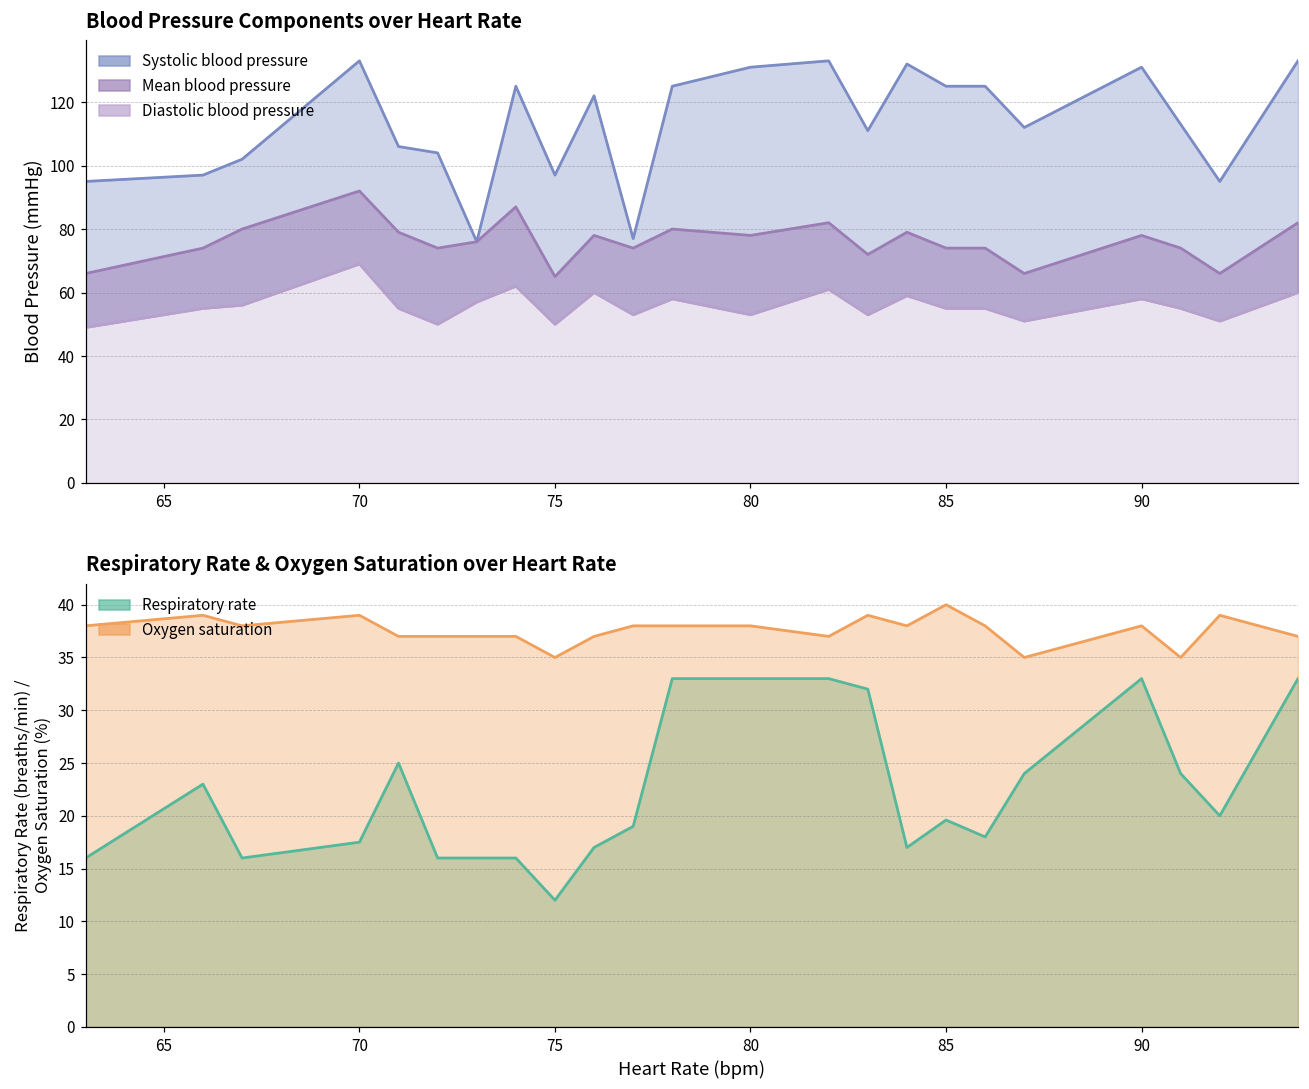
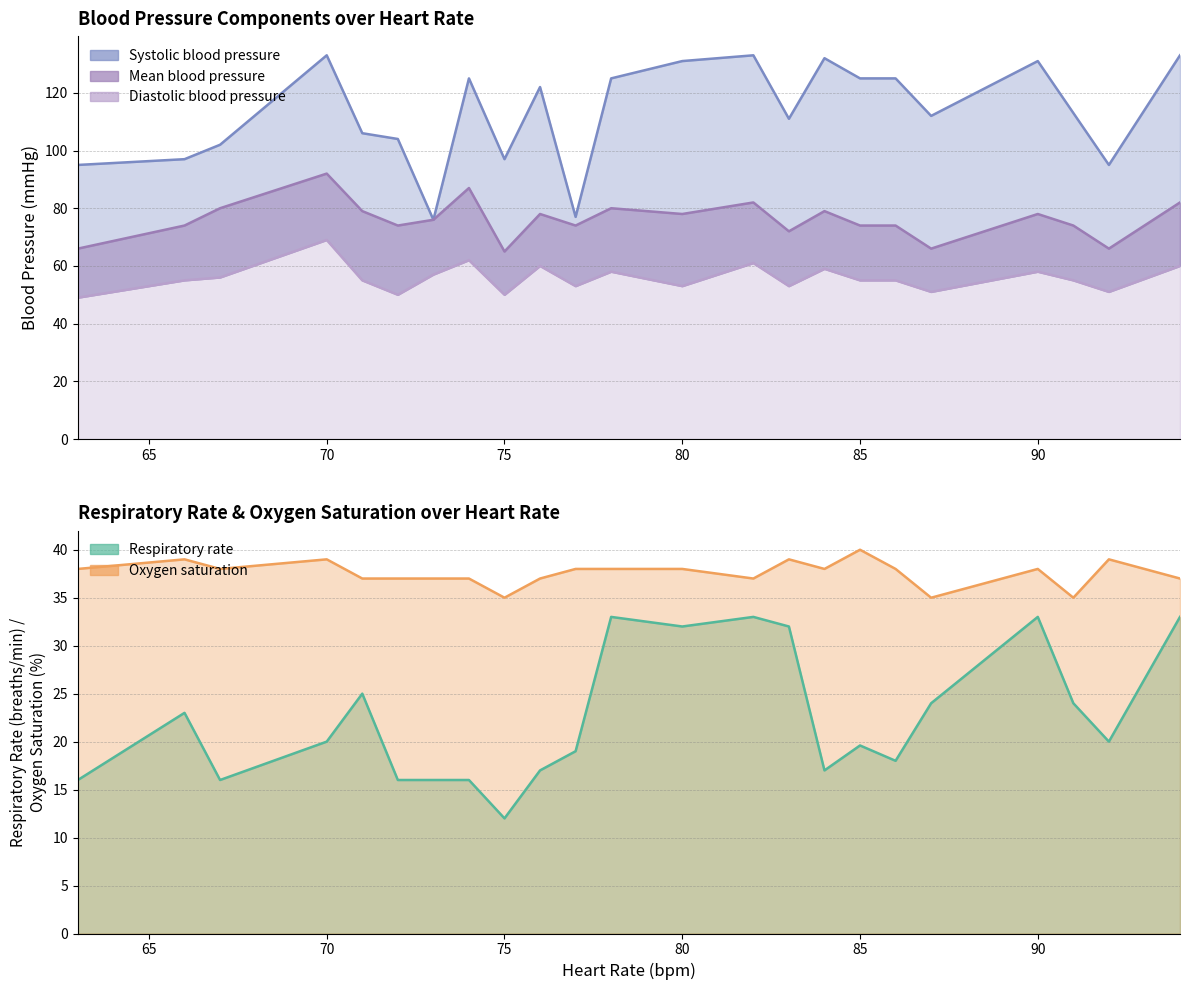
  {
    "Respiratory Rate & Oxygen Saturation over Heart Rate": {
      "Respiratory rate": {
-       "70": 18,
+       "70": 20,
        "75": 12,
-       "80": 33,
+       "80": 32,
        "85": 20,
        "90": 33
      }
    }
  }
